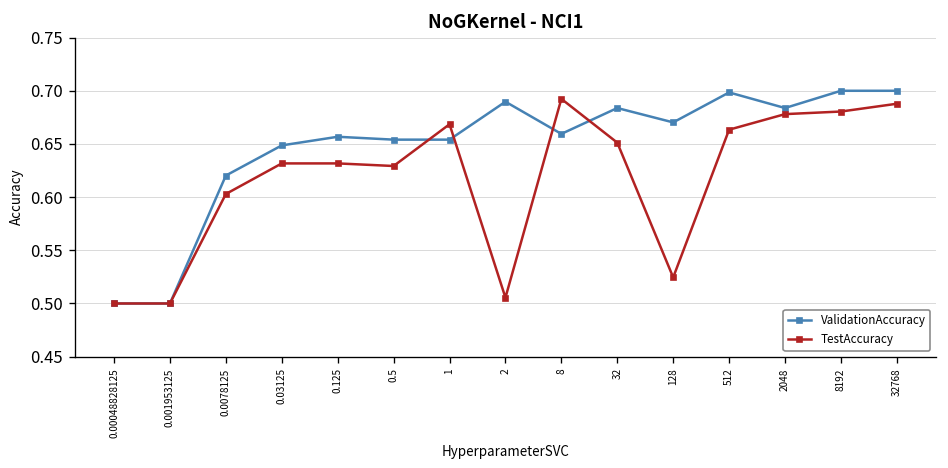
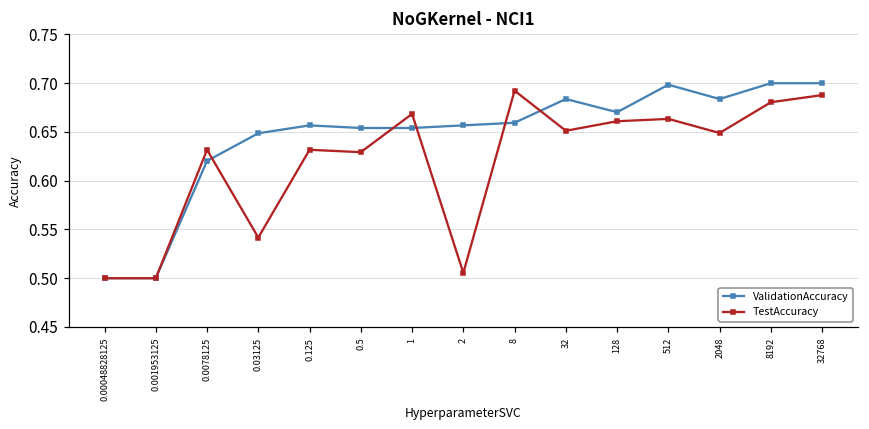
  {
    "ValidationAccuracy": {
      "0.0078125": 0.62,
      "0.03125": 0.65,
      "0.125": 0.66,
      "0.5": 0.65,
      "1": 0.65,
-     "2": 0.69,
+     "2": 0.66,
      "8": 0.66,
      "32": 0.68,
      "128": 0.67,
      "512": 0.70,
      "2048": 0.68,
      "8192": 0.70,
      "32768": 0.70
    },
    "TestAccuracy": {
-     "0.0078125": 0.60,
-     "0.03125": 0.63,
+     "0.0078125": 0.63,
+     "0.03125": 0.54,
      "0.125": 0.63,
      "0.5": 0.63,
      "1": 0.67,
      "2": 0.51,
      "8": 0.69,
      "32": 0.65,
-     "128": 0.52,
+     "128": 0.66,
      "512": 0.66,
-     "2048": 0.68,
+     "2048": 0.65,
      "8192": 0.68,
      "32768": 0.69
    }
  }
